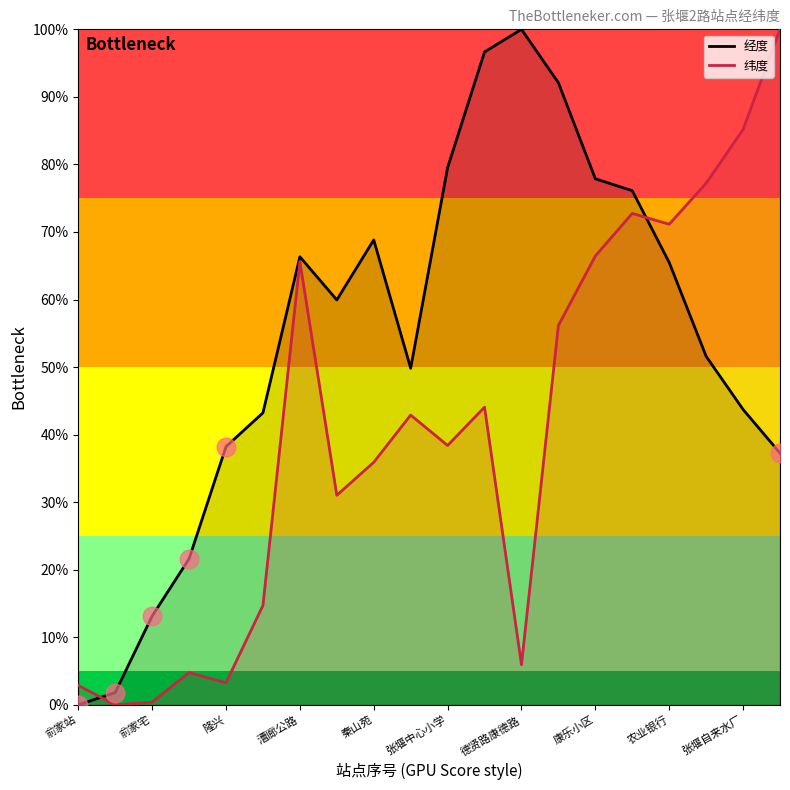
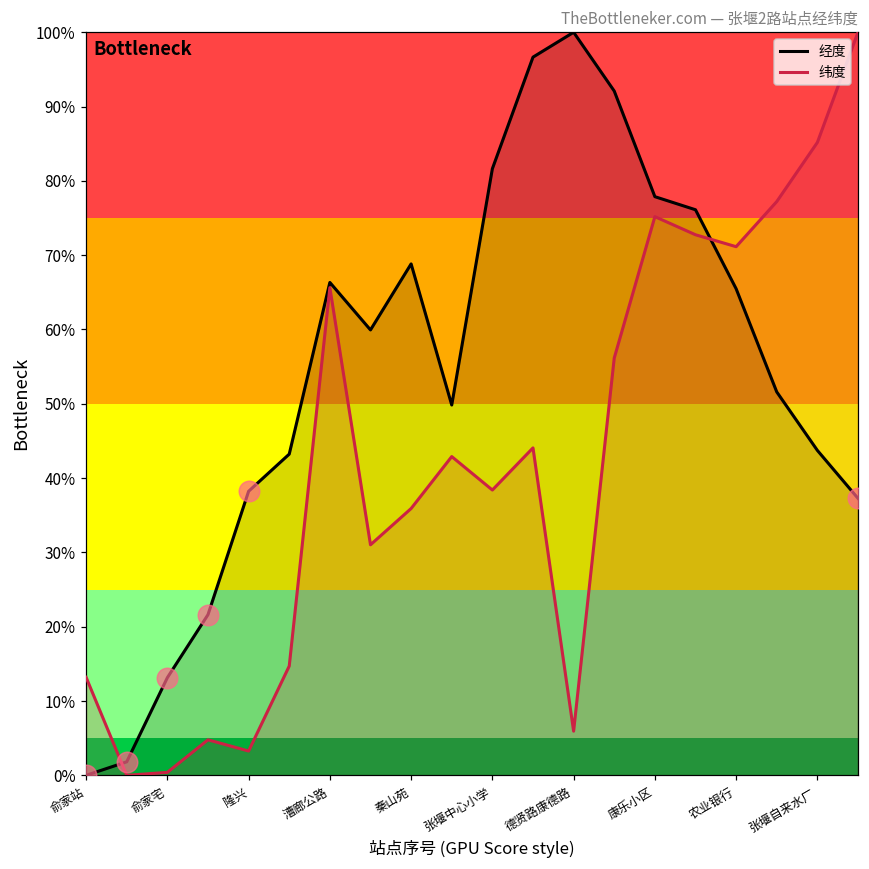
  {
    "经度": {
      "漕廊公路": "66%",
      "秦山苑": "69%",
-     "张堰中心小学": "80%",
+     "张堰中心小学": "82%",
      "德贤路康德路": "100%",
      "康乐小区": "78%",
      "农业银行": "65%",
      "张堰自来水厂": "44%"
    },
    "纬度": {
-     "俞家站": "3%",
+     "俞家站": "13%",
      "俞家宅": "0%",
      "隆兴": "3%",
      "漕廊公路": "66%",
      "秦山苑": "36%",
      "张堰中心小学": "38%",
      "德贤路康德路": "6%",
-     "康乐小区": "66%",
+     "康乐小区": "75%",
      "农业银行": "71%",
      "张堰自来水厂": "85%"
    }
  }
